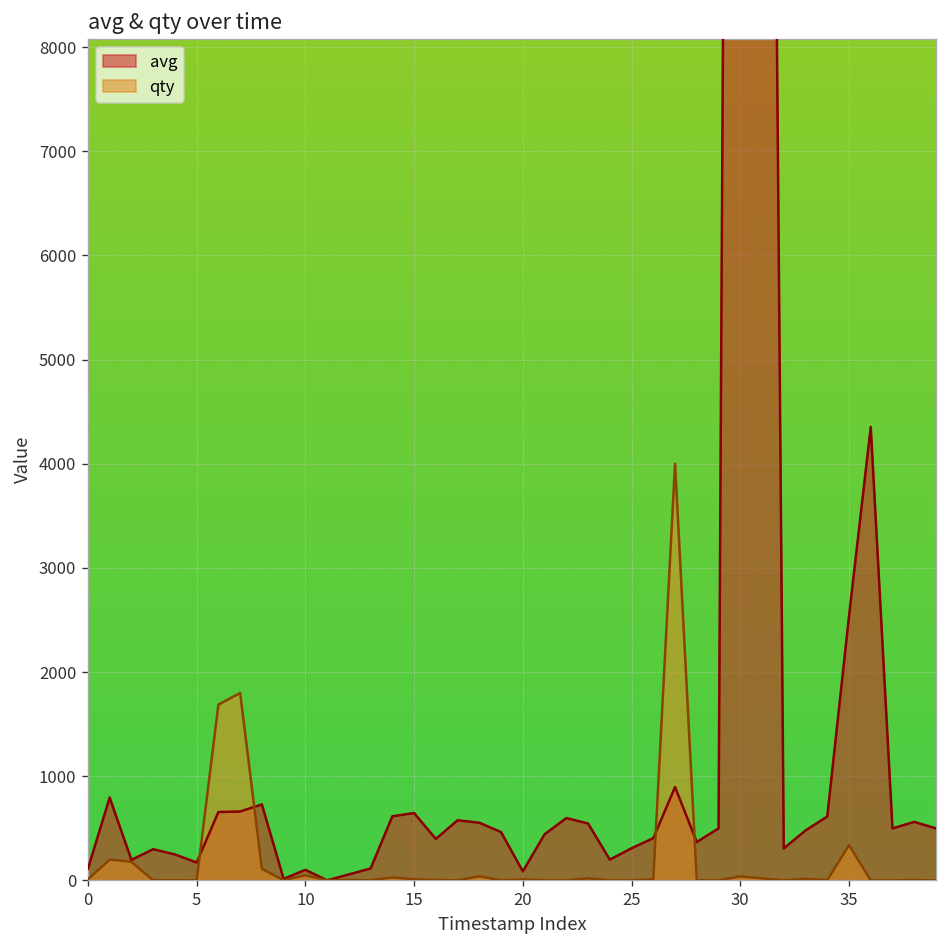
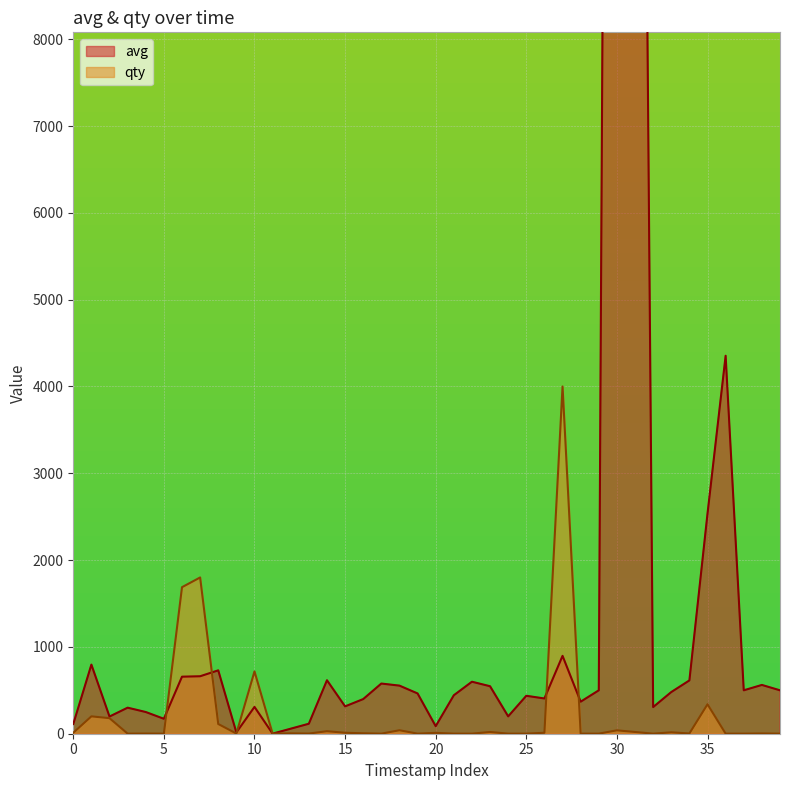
  {
    "avg": {
      "0": 100,
      "5": 200,
-     "10": 100,
-     "15": 600,
+     "10": 300,
+     "15": 300,
      "20": 100,
-     "25": 300,
+     "25": 400,
      "35": 2500
    },
    "qty": {
      "0": 0,
      "5": 0,
-     "10": 100,
+     "10": 700,
      "15": 0,
      "20": 0,
      "25": 0,
      "30": 0,
      "35": 300
    }
  }
